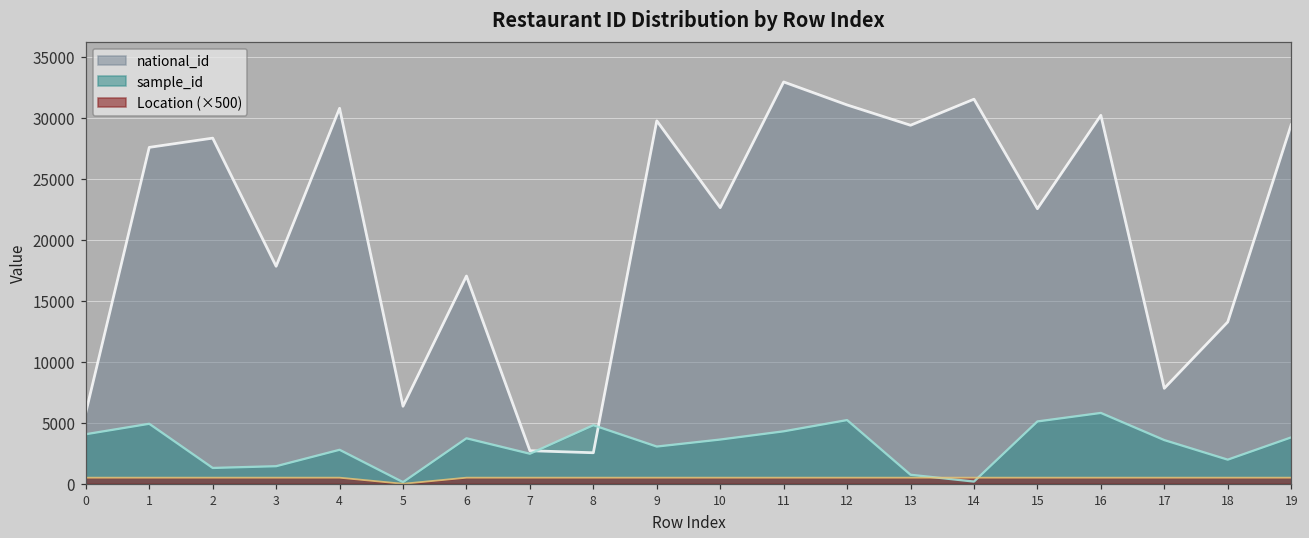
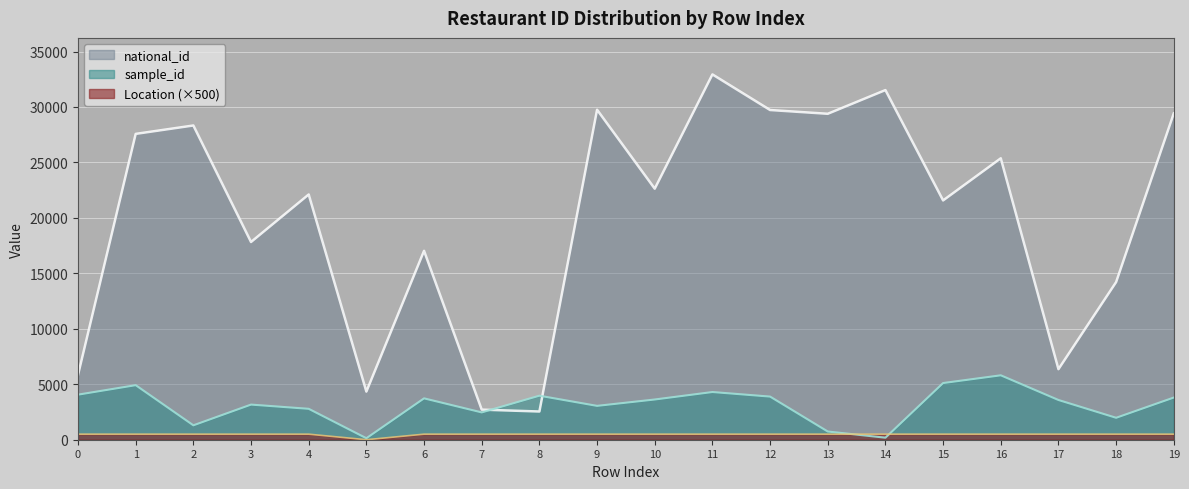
  {
    "national_id": {
      "0": 5800,
      "1": 27600,
      "2": 28300,
      "3": 17800,
-     "4": 30800,
-     "5": 6400,
+     "4": 22100,
+     "5": 4300,
      "6": 17000,
      "7": 2700,
      "8": 2500,
      "9": 29800,
      "10": 22600,
      "11": 32900,
-     "12": 31100,
+     "12": 29700,
      "13": 29400,
      "14": 31500,
-     "15": 22500,
-     "16": 30200,
-     "17": 7800,
-     "18": 13300,
+     "15": 21600,
+     "16": 25400,
+     "17": 6400,
+     "18": 14200,
      "19": 29400
    },
    "sample_id": {
      "0": 4100,
      "1": 4900,
      "2": 1300,
-     "3": 1400,
+     "3": 3200,
      "4": 2800,
      "6": 3700,
      "7": 2500,
-     "8": 4800,
+     "8": 4000,
      "9": 3100,
      "10": 3600,
      "11": 4300,
-     "12": 5200,
+     "12": 3900,
      "13": 700,
      "14": 200,
      "15": 5100,
      "16": 5800,
      "17": 3600,
      "18": 2000,
      "19": 3800
    },
    "Location (×500)": {
      "0": 500,
      "1": 500,
      "2": 500,
      "3": 500,
      "4": 500,
      "6": 500,
      "7": 500,
      "8": 500,
      "9": 500,
      "10": 500,
      "11": 500,
      "12": 500,
      "13": 500,
      "14": 500,
      "15": 500,
      "16": 500,
      "17": 500,
      "18": 500,
      "19": 500
    }
  }
